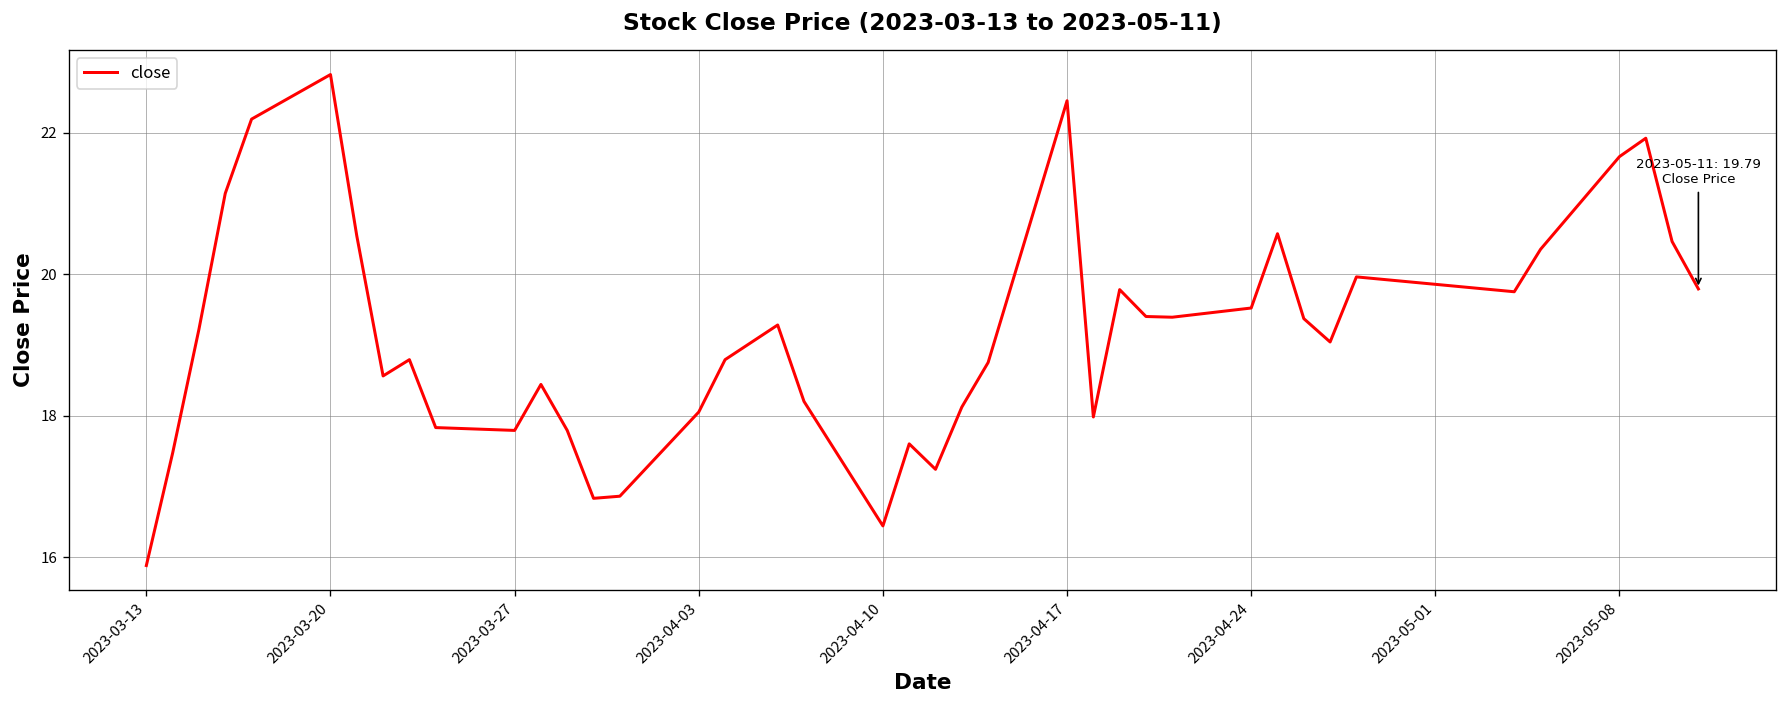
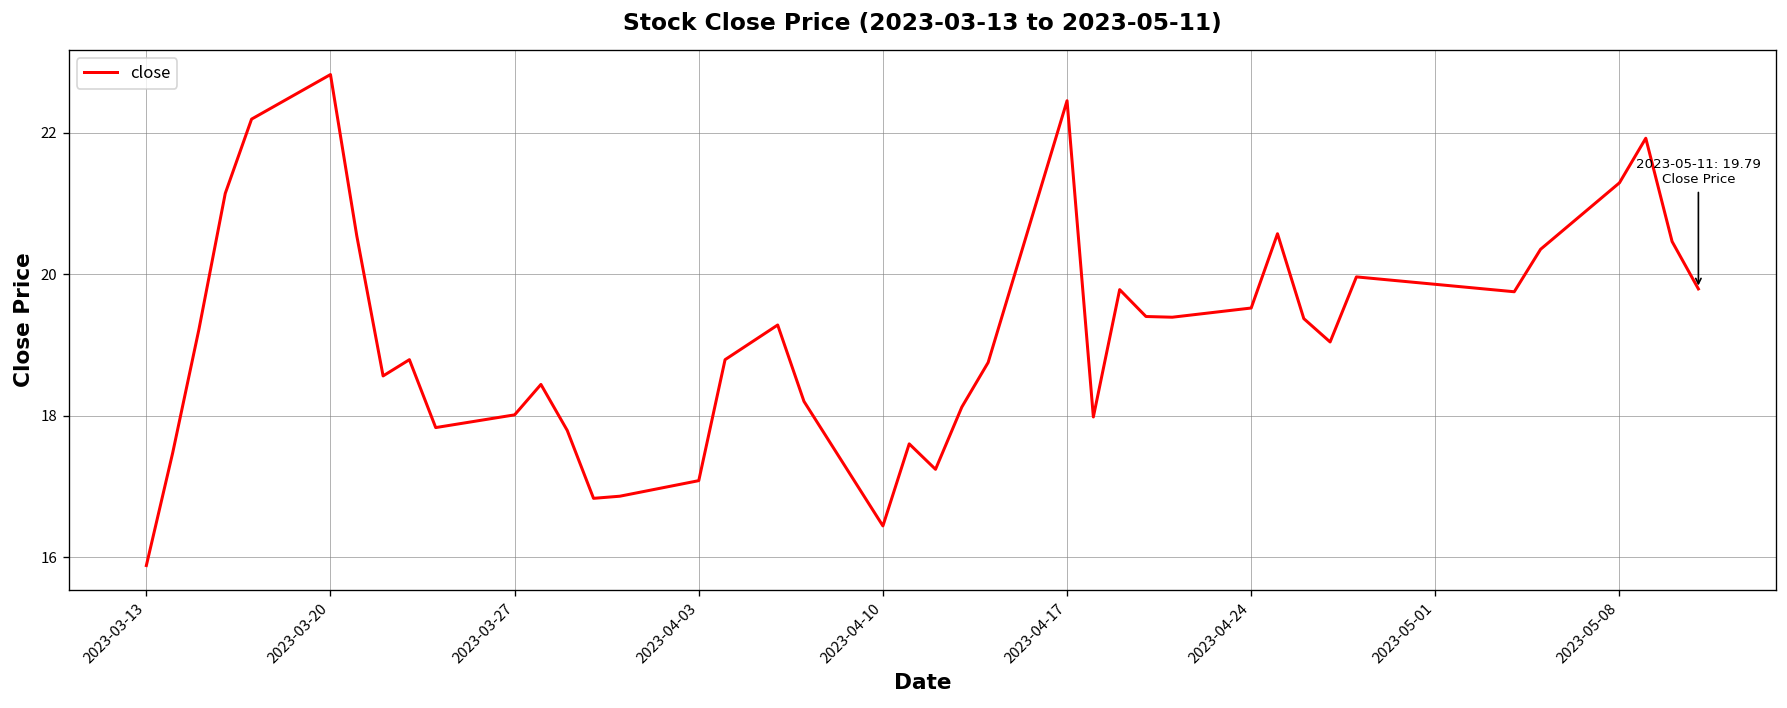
  {
    "2023-03-13": 15.9,
    "2023-03-20": 22.8,
-   "2023-03-27": 17.8,
-   "2023-04-03": 18.1,
+   "2023-03-27": 18.0,
+   "2023-04-03": 17.1,
    "2023-04-10": 16.4,
    "2023-04-17": 22.5,
    "2023-04-24": 19.5,
-   "2023-05-08": 21.7
+   "2023-05-08": 21.3
  }
